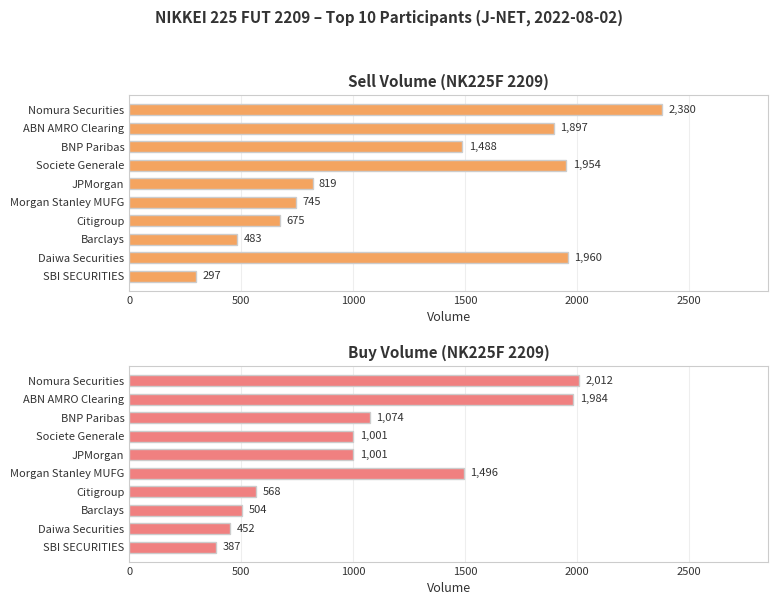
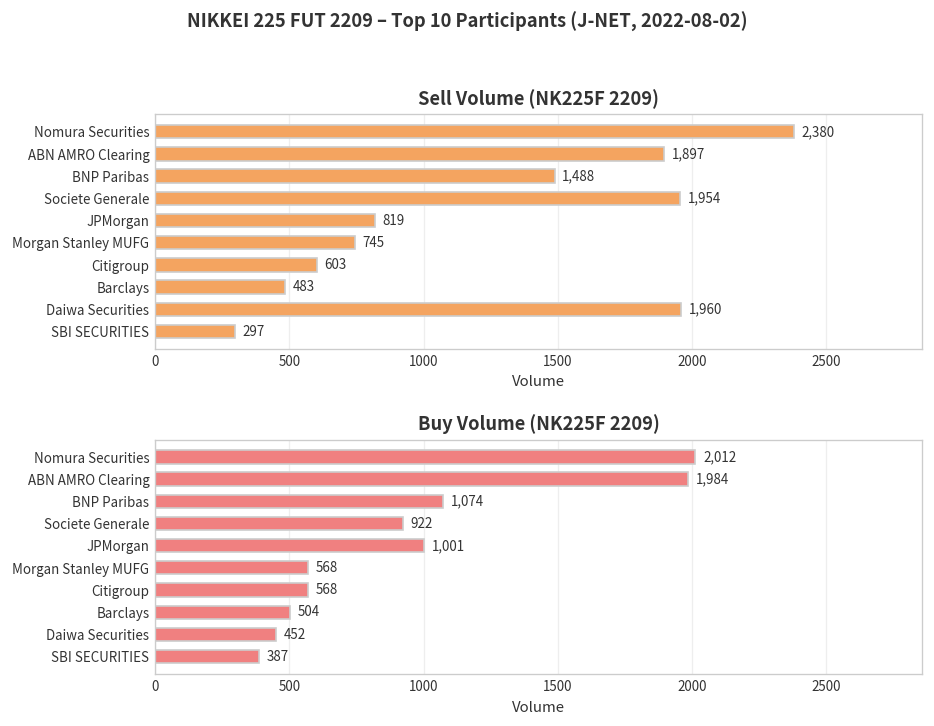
  {
    "Sell Volume (NK225F 2209)": {
      "Nomura Securities": "2,380",
      "ABN AMRO Clearing": "1,897",
      "BNP Paribas": "1,488",
      "Societe Generale": "1,954",
      "JPMorgan": "819",
      "Morgan Stanley MUFG": "745",
-     "Citigroup": "675",
+     "Citigroup": "603",
      "Barclays": "483",
      "Daiwa Securities": "1,960",
      "SBI SECURITIES": "297"
    },
    "Buy Volume (NK225F 2209)": {
      "Nomura Securities": "2,012",
      "ABN AMRO Clearing": "1,984",
      "BNP Paribas": "1,074",
-     "Societe Generale": "1,001",
+     "Societe Generale": "922",
      "JPMorgan": "1,001",
-     "Morgan Stanley MUFG": "1,496",
+     "Morgan Stanley MUFG": "568",
      "Citigroup": "568",
      "Barclays": "504",
      "Daiwa Securities": "452",
      "SBI SECURITIES": "387"
    }
  }
